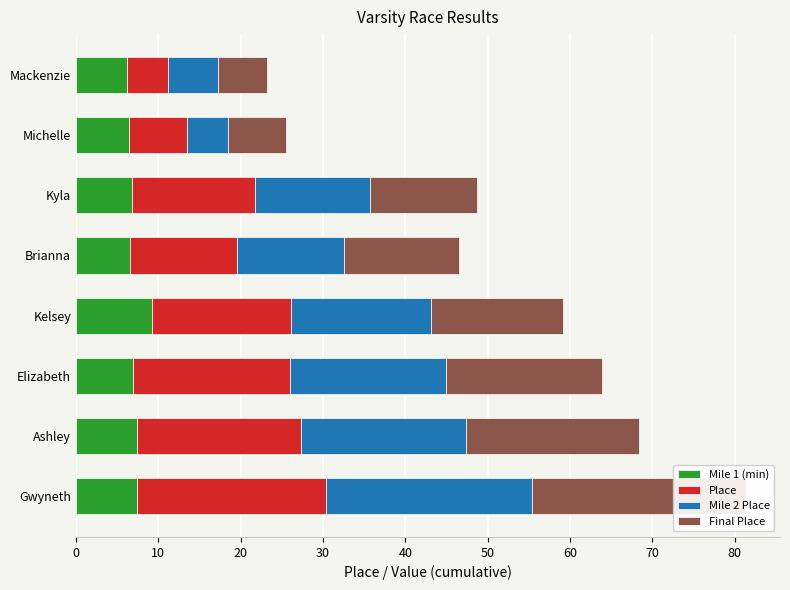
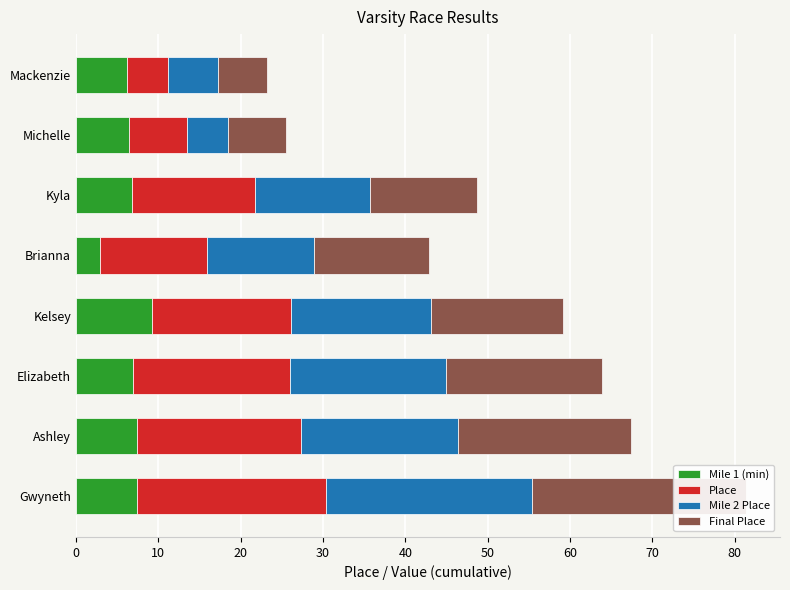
  {
    "Mile 1 (min)": {
      "Mackenzie": 6,
      "Michelle": 6,
      "Kyla": 7,
-     "Brianna": 7,
+     "Brianna": 3,
      "Kelsey": 9,
      "Elizabeth": 7,
      "Ashley": 7,
      "Gwyneth": 7
    },
    "Place": {
      "Mackenzie": 5,
      "Michelle": 7,
      "Kyla": 15,
      "Brianna": 13,
      "Kelsey": 17,
      "Elizabeth": 19,
      "Ashley": 20,
      "Gwyneth": 23
    },
    "Mile 2 Place": {
      "Mackenzie": 6,
      "Michelle": 5,
      "Kyla": 14,
      "Brianna": 13,
      "Kelsey": 17,
      "Elizabeth": 19,
-     "Ashley": 20,
+     "Ashley": 19,
      "Gwyneth": 25
    },
    "Final Place": {
      "Mackenzie": 6,
      "Michelle": 7,
      "Kyla": 13,
      "Brianna": 14,
      "Kelsey": 16,
      "Elizabeth": 19,
      "Ashley": 21
    }
  }
